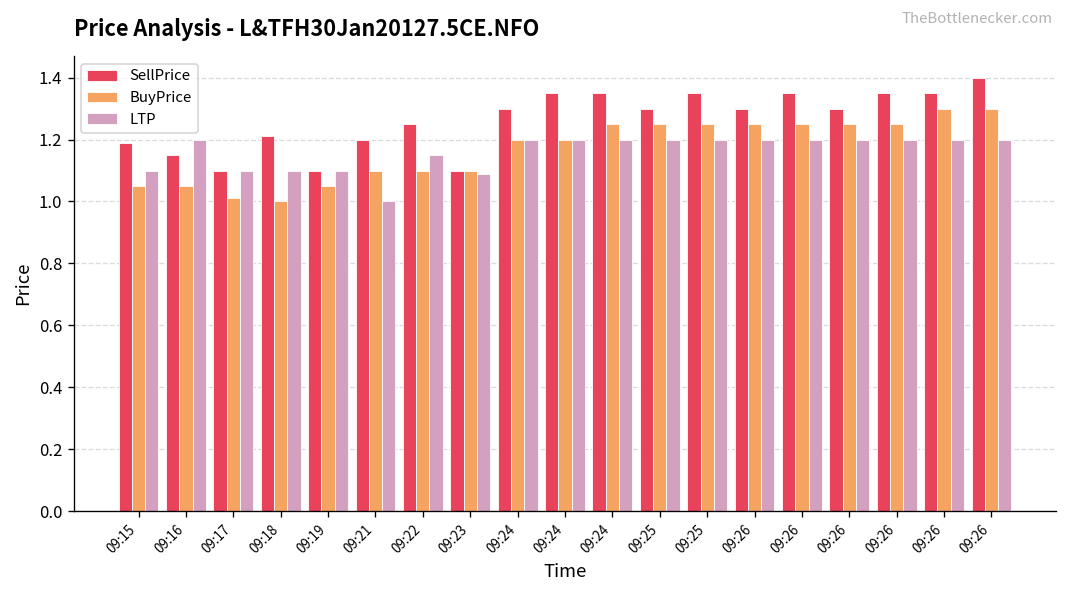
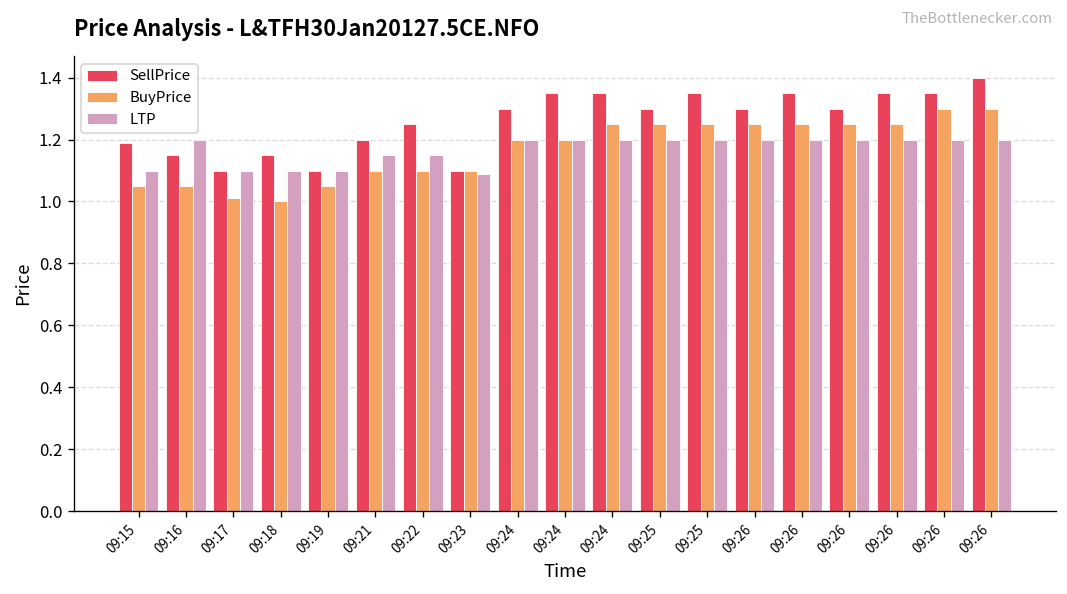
  {
    "SellPrice": {
      "09:15": 1.19,
      "09:16": 1.15,
      "09:17": 1.10,
-     "09:18": 1.21,
+     "09:18": 1.15,
      "09:19": 1.10,
      "09:21": 1.20,
      "09:22": 1.25,
      "09:23": 1.10
    },
    "BuyPrice": {
      "09:15": 1.05,
      "09:16": 1.05,
      "09:17": 1.01,
      "09:18": 1.00,
      "09:19": 1.05,
      "09:21": 1.10,
      "09:22": 1.10,
      "09:23": 1.10
    },
    "LTP": {
      "09:15": 1.10,
      "09:16": 1.20,
      "09:17": 1.10,
      "09:18": 1.10,
      "09:19": 1.10,
-     "09:21": 1.00,
+     "09:21": 1.15,
      "09:22": 1.15,
      "09:23": 1.09
    }
  }
